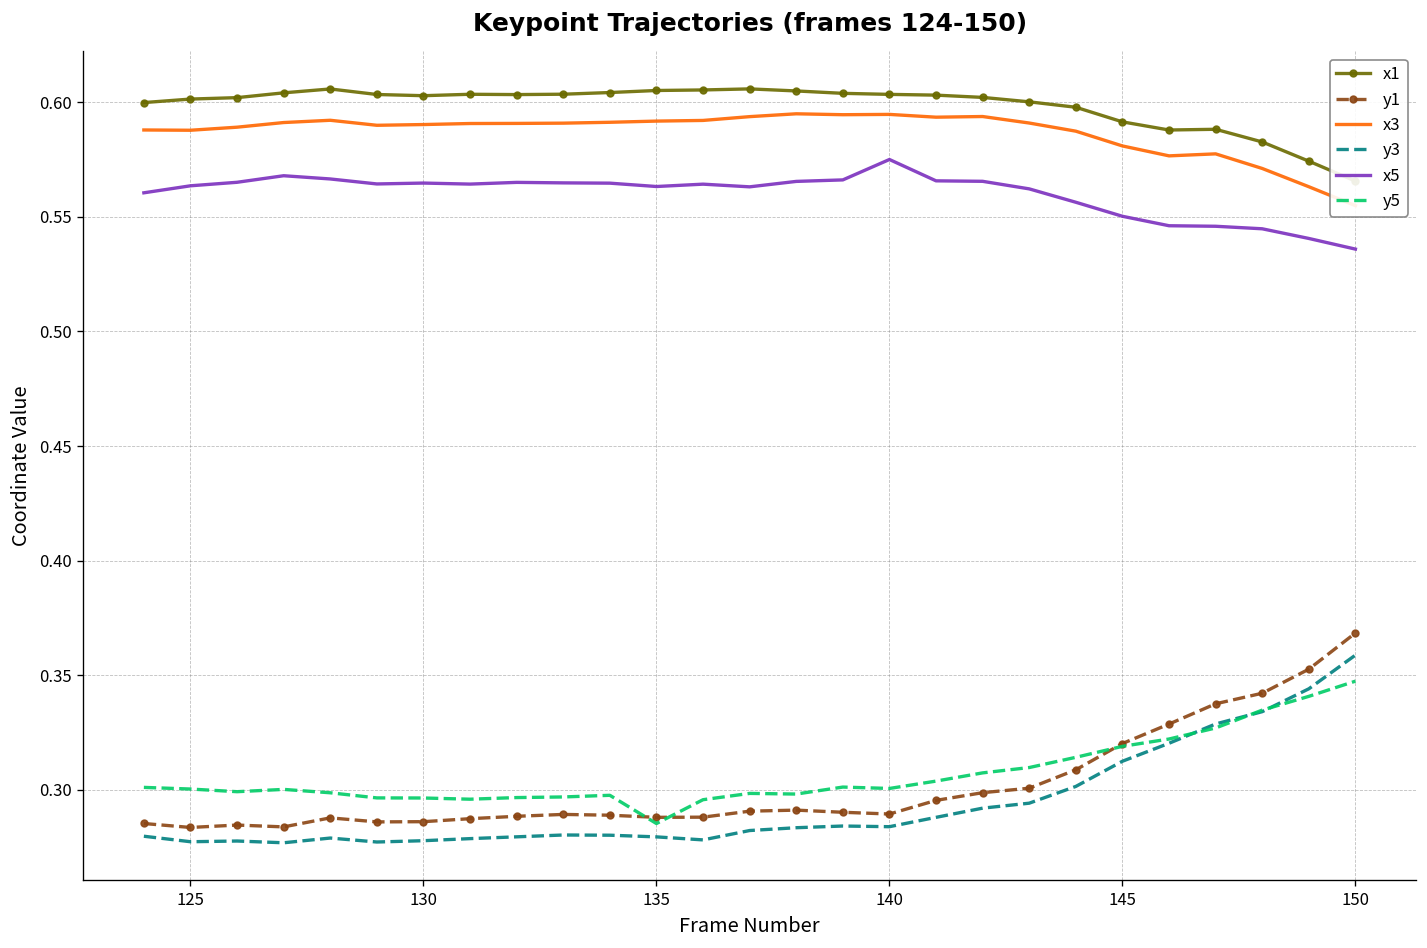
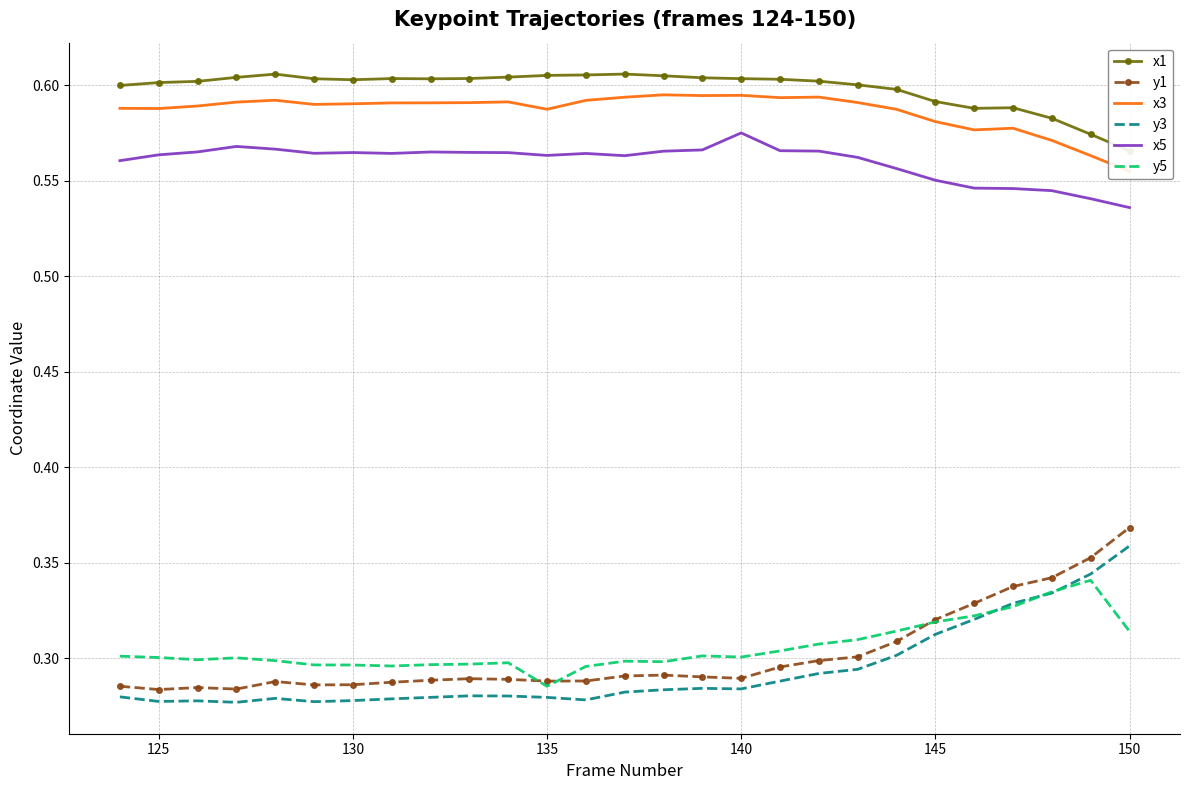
  {
    "x3": {
      "125": 0.588,
      "130": 0.590,
-     "135": 0.592,
+     "135": 0.587,
      "140": 0.595,
      "145": 0.581
    },
    "y3": {
      "125": 0.277,
      "130": 0.278,
      "135": 0.279,
      "140": 0.284,
      "145": 0.312,
      "150": 0.359
    },
    "x5": {
      "125": 0.564,
      "130": 0.565,
      "135": 0.563,
      "140": 0.575,
      "145": 0.550,
      "150": 0.536
    },
    "y5": {
      "125": 0.300,
      "130": 0.296,
      "135": 0.285,
      "140": 0.301,
-     "150": 0.347
+     "150": 0.314
    }
  }
